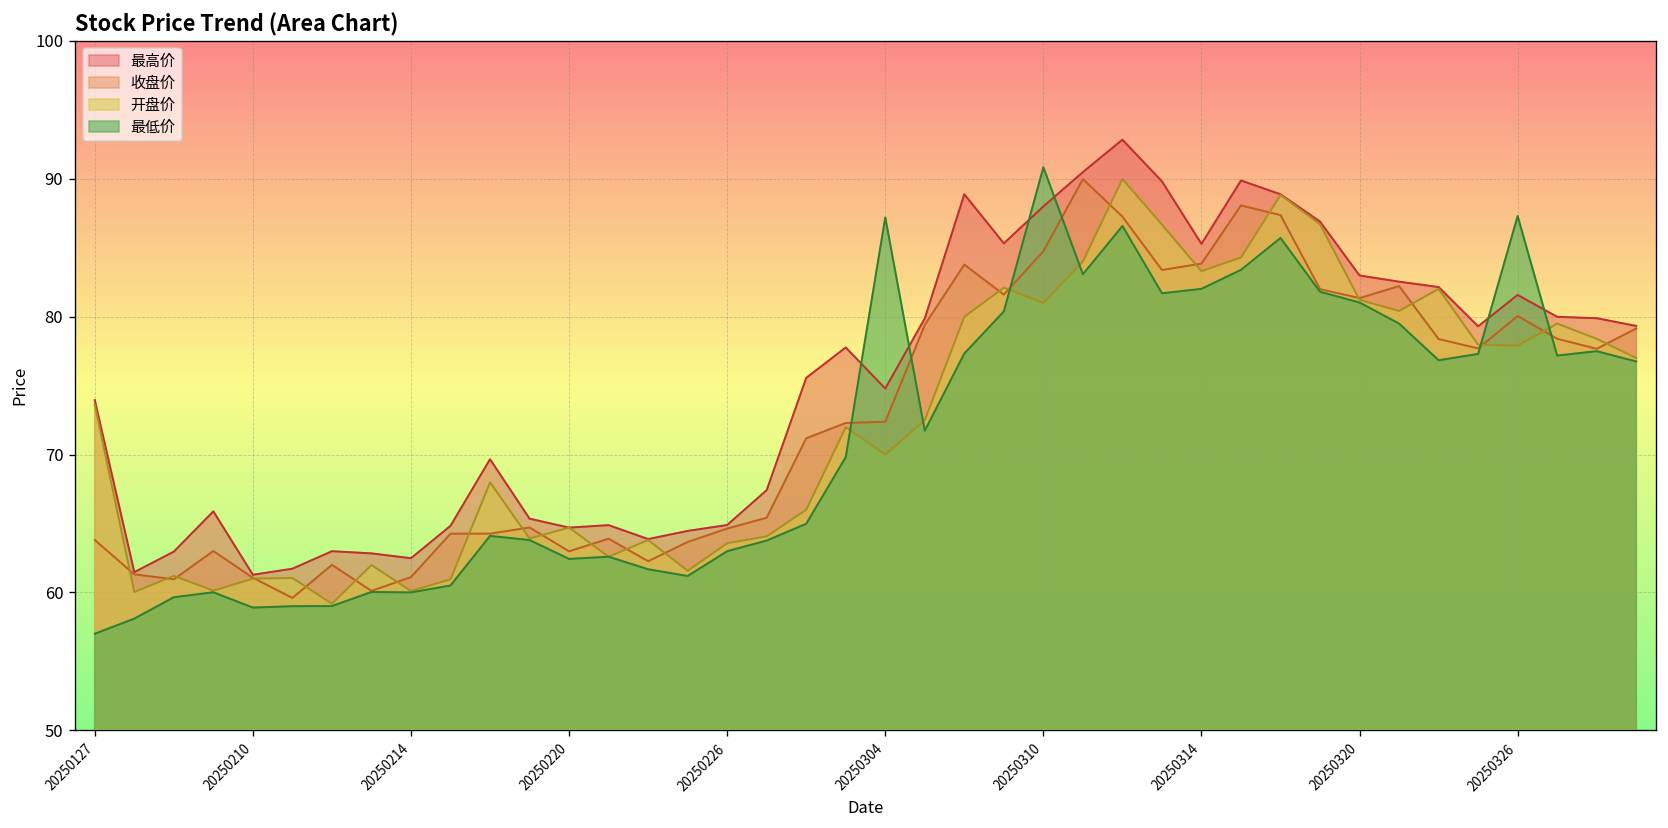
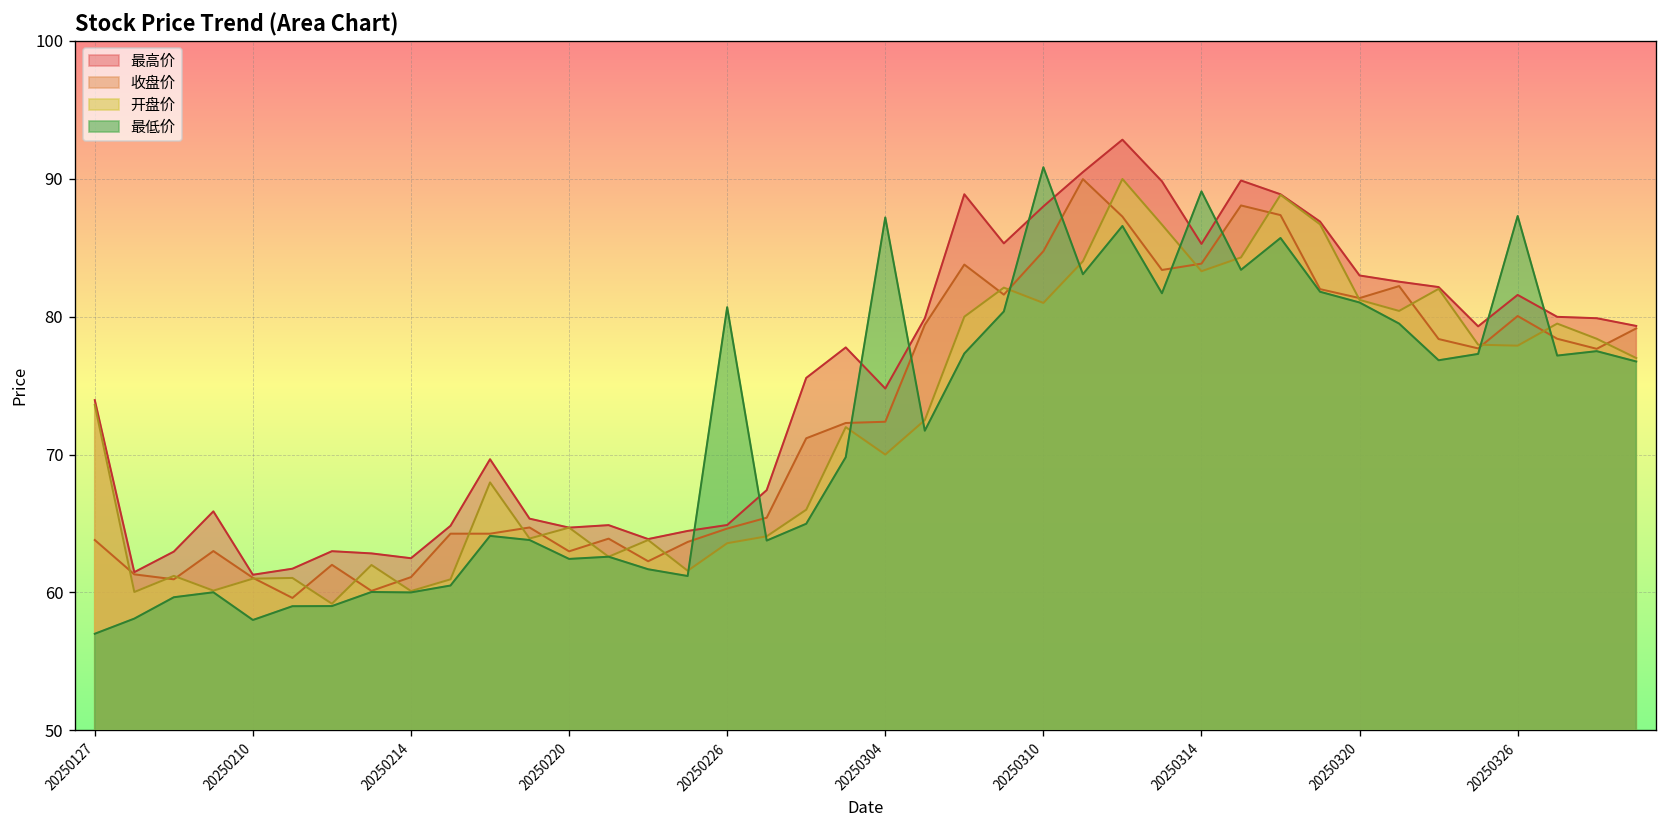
  {
    "最低价": {
      "20250127": 57.0,
-     "20250210": 58.9,
+     "20250210": 58.0,
      "20250220": 62.4,
-     "20250226": 63.0,
+     "20250226": 80.7,
      "20250304": 87.2,
      "20250310": 90.8,
-     "20250314": 82.0,
+     "20250314": 89.1,
      "20250326": 87.3
    }
  }
